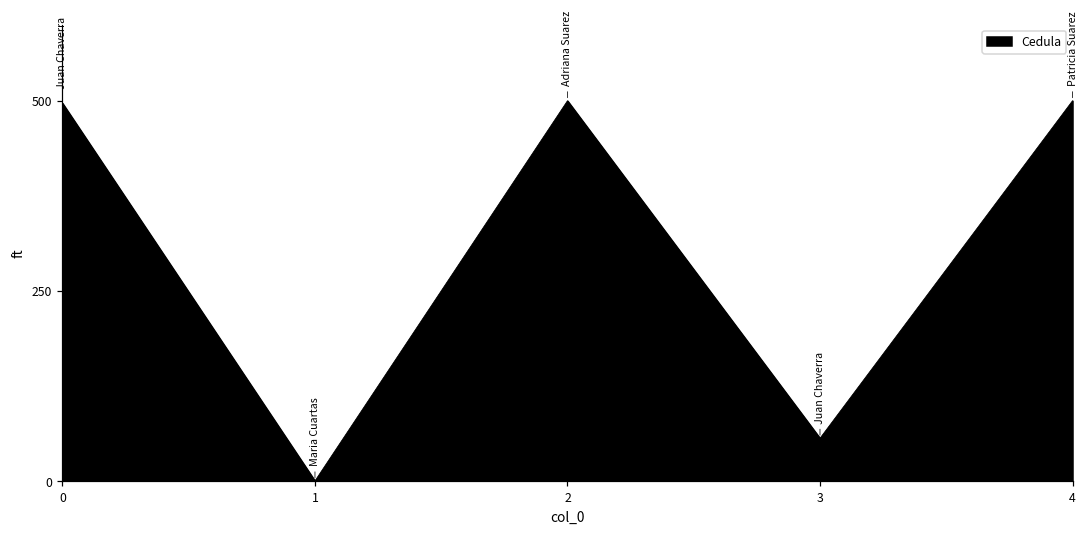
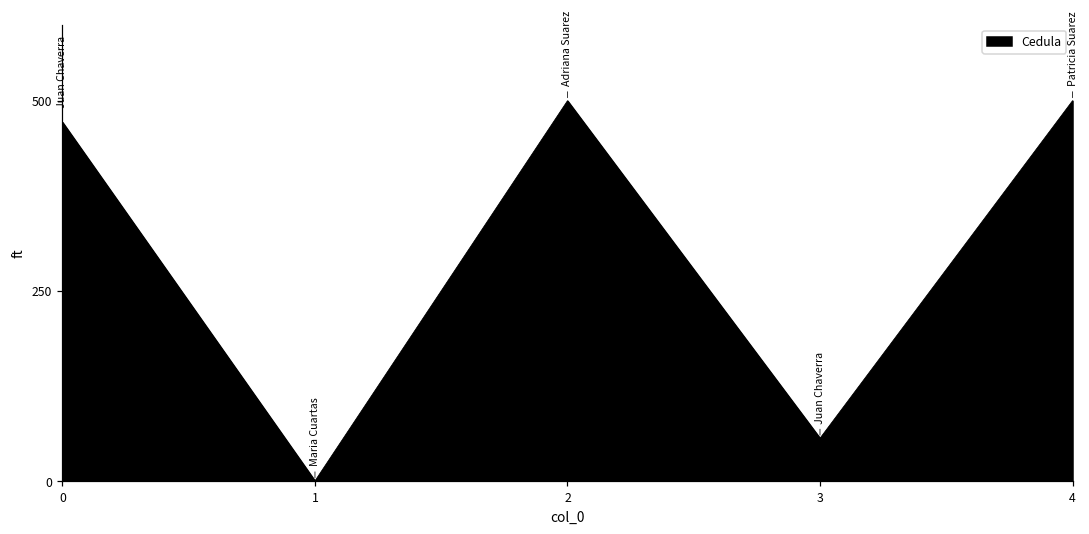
  {
-   "0": 500,
+   "0": 470,
    "1": 0,
    "2": 500,
    "3": 60,
    "4": 500
  }
